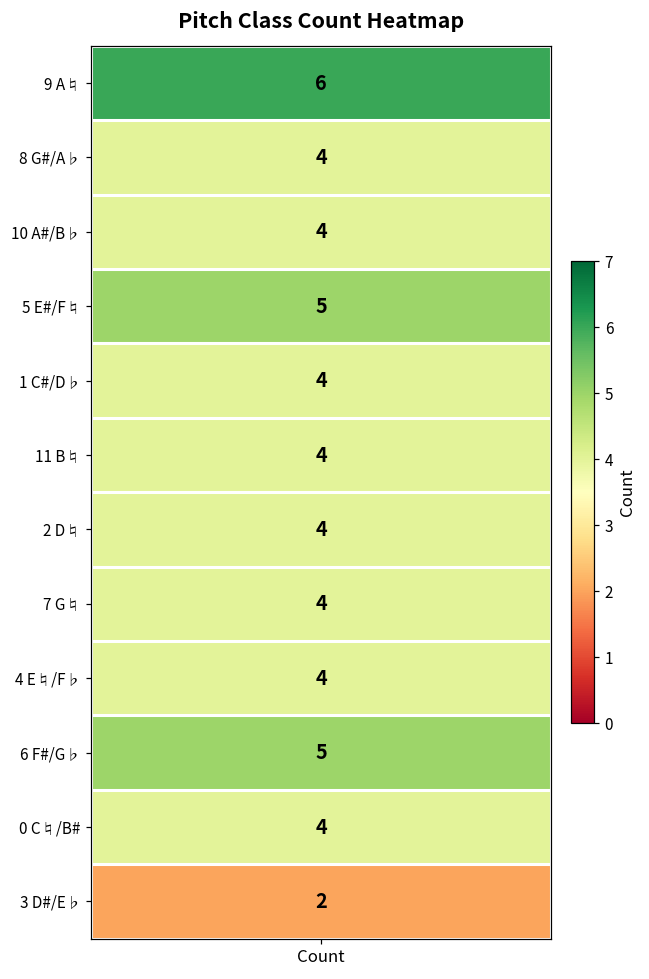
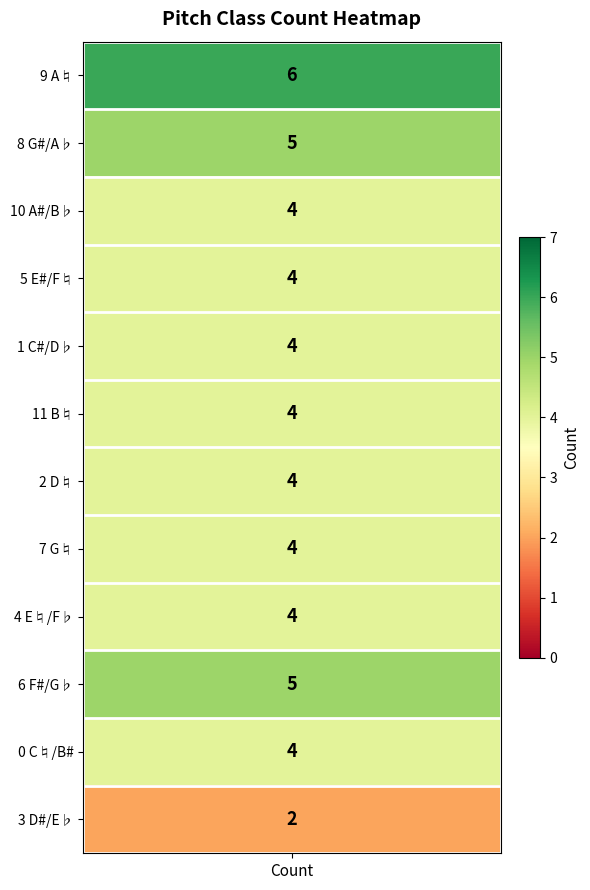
  {
    "9 A♮": {
      "Count": 6
    },
    "8 G#/A♭": {
-     "Count": 4
+     "Count": 5
    },
    "10 A#/B♭": {
      "Count": 4
    },
    "5 E#/F♮": {
-     "Count": 5
+     "Count": 4
    },
    "1 C#/D♭": {
      "Count": 4
    },
    "11 B♮": {
      "Count": 4
    },
    "2 D♮": {
      "Count": 4
    },
    "7 G♮": {
      "Count": 4
    },
    "4 E♮/F♭": {
      "Count": 4
    },
    "6 F#/G♭": {
      "Count": 5
    },
    "0 C♮/B#": {
      "Count": 4
    },
    "3 D#/E♭": {
      "Count": 2
    }
  }
